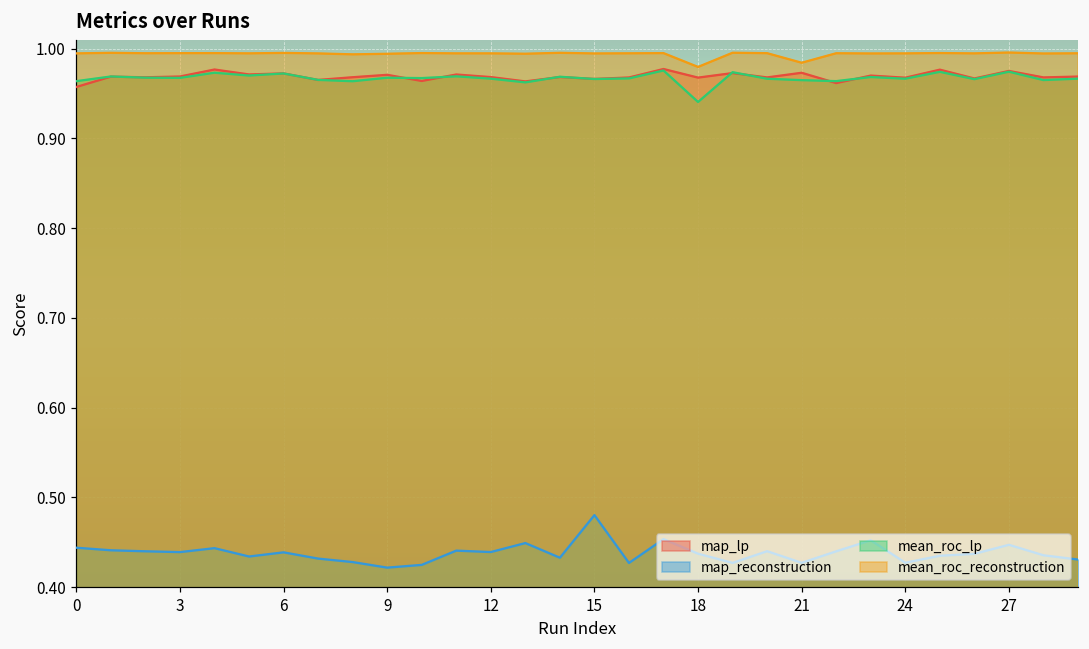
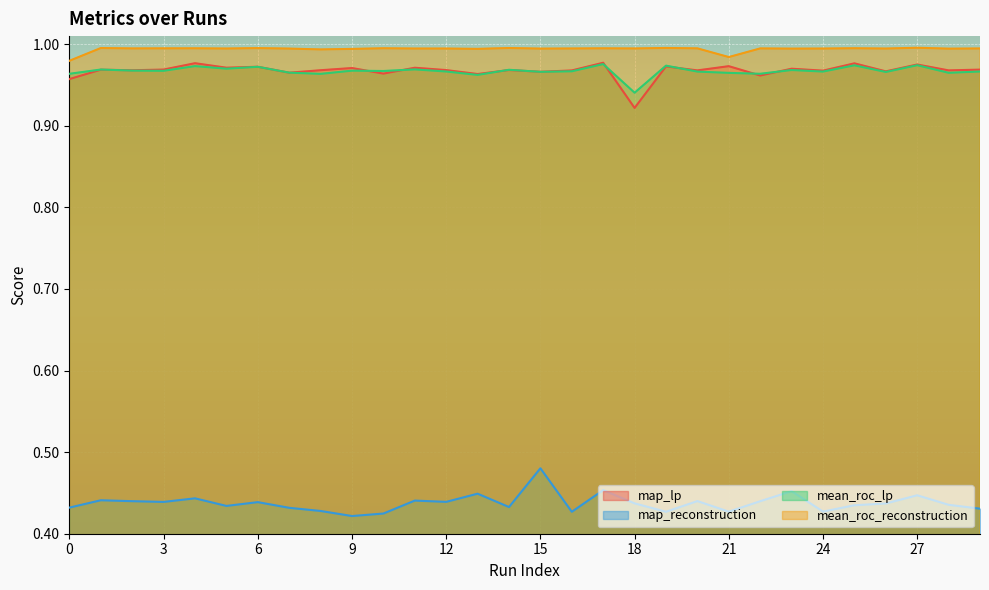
  {
    "map_lp": {
      "0": 0.96,
      "9": 0.97,
-     "18": 0.97,
+     "18": 0.92,
      "21": 0.97
    },
    "map_reconstruction": {
-     "0": 0.44,
+     "0": 0.43,
      "3": 0.44,
      "6": 0.44,
      "9": 0.42,
      "12": 0.44,
      "15": 0.48
    },
    "mean_roc_lp": {
      "0": 0.96,
      "9": 0.97,
      "18": 0.94,
      "21": 0.96
    },
    "mean_roc_reconstruction": {
-     "0": 0.99,
+     "0": 0.98,
      "3": 1.00,
      "6": 1.00,
      "9": 0.99,
      "12": 0.99,
      "15": 0.99,
-     "18": 0.98,
+     "18": 0.99,
      "21": 0.98,
      "24": 0.99,
      "27": 1.00
    }
  }
